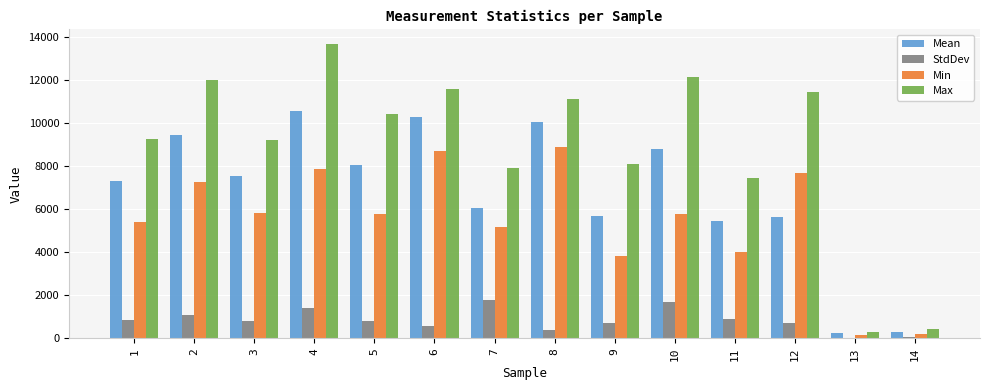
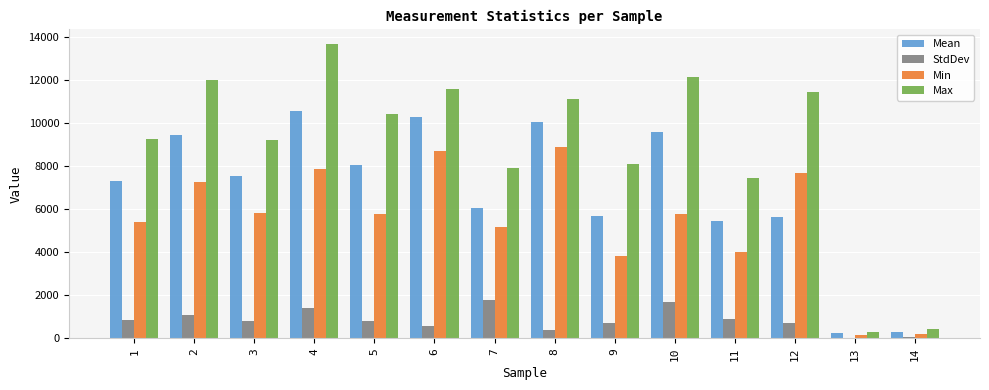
  {
    "Mean": {
      "1": 7300,
      "2": 9400,
      "3": 7500,
      "4": 10600,
      "5": 8000,
      "6": 10300,
      "7": 6100,
      "8": 10000,
      "9": 5700,
-     "10": 8800,
+     "10": 9600,
      "11": 5500,
      "12": 5600,
      "13": 200,
      "14": 300
    },
    "StdDev": {
      "1": 800,
      "2": 1100,
      "3": 800,
      "4": 1400,
      "5": 800,
      "6": 600,
      "7": 1800,
      "8": 400,
      "9": 700,
      "10": 1700,
      "11": 900,
      "12": 700
    },
    "Min": {
      "1": 5400,
      "2": 7200,
      "3": 5800,
      "4": 7900,
      "5": 5800,
      "6": 8700,
      "7": 5200,
      "8": 8900,
      "9": 3800,
      "10": 5800,
      "11": 4000,
      "12": 7700,
      "13": 100,
      "14": 200
    },
    "Max": {
      "1": 9300,
      "2": 12000,
      "3": 9200,
      "4": 13700,
      "5": 10400,
      "6": 11600,
      "7": 7900,
      "8": 11100,
      "9": 8100,
      "10": 12100,
      "11": 7400,
      "12": 11500,
      "13": 300,
      "14": 400
    }
  }
